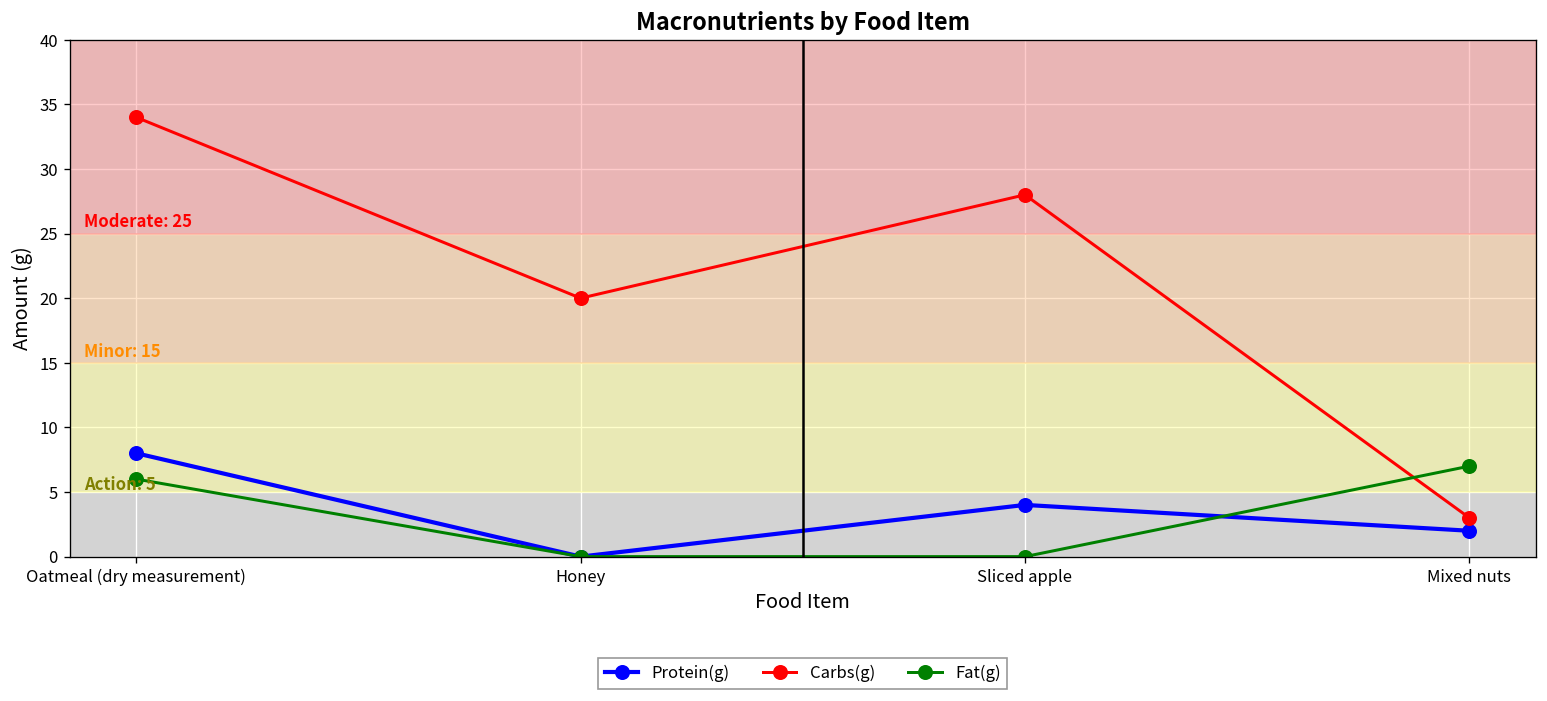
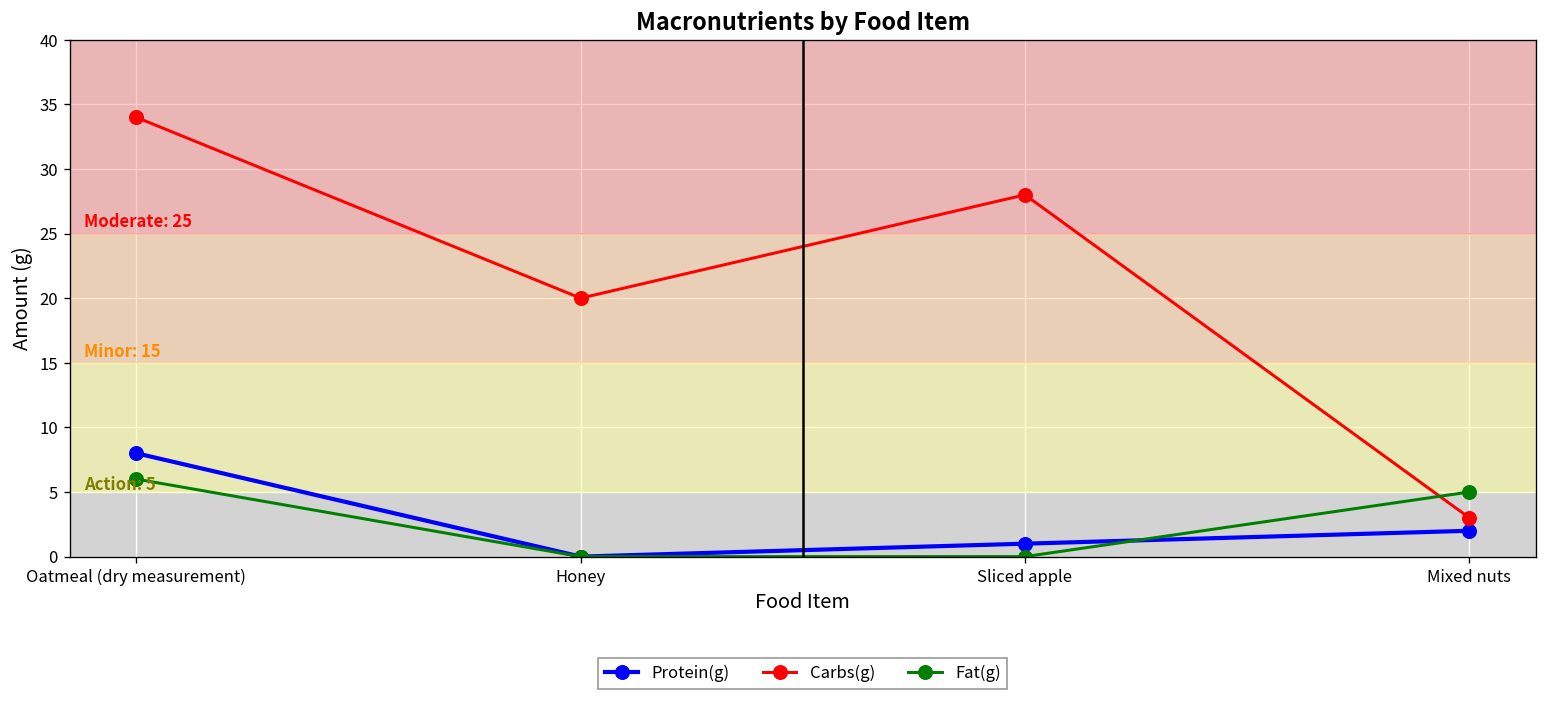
  {
    "Protein(g)": {
      "Oatmeal (dry measurement)": 8,
-     "Sliced apple": 4,
+     "Sliced apple": 1,
      "Mixed nuts": 2
    },
    "Carbs(g)": {
      "Oatmeal (dry measurement)": 34,
      "Honey": 20,
      "Sliced apple": 28,
      "Mixed nuts": 3
    },
    "Fat(g)": {
      "Sliced apple": 0,
-     "Mixed nuts": 7
+     "Mixed nuts": 5
    }
  }
